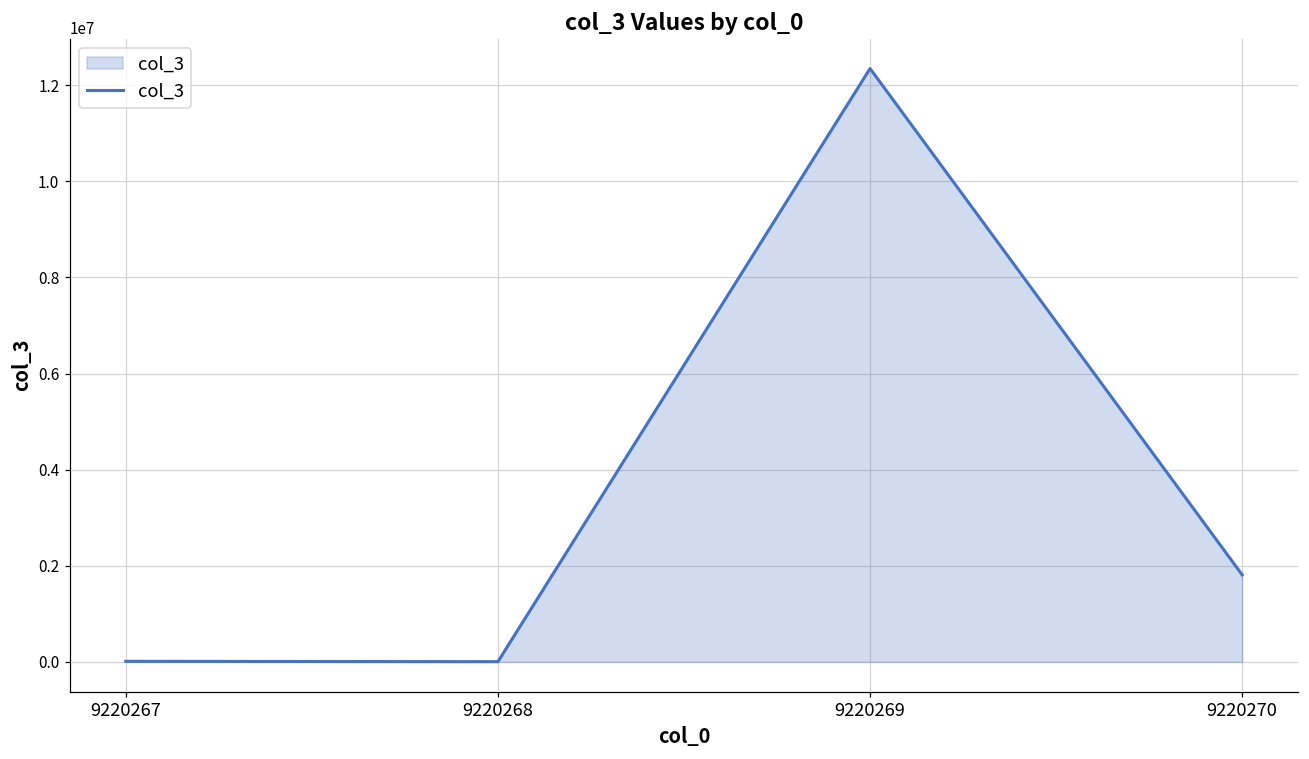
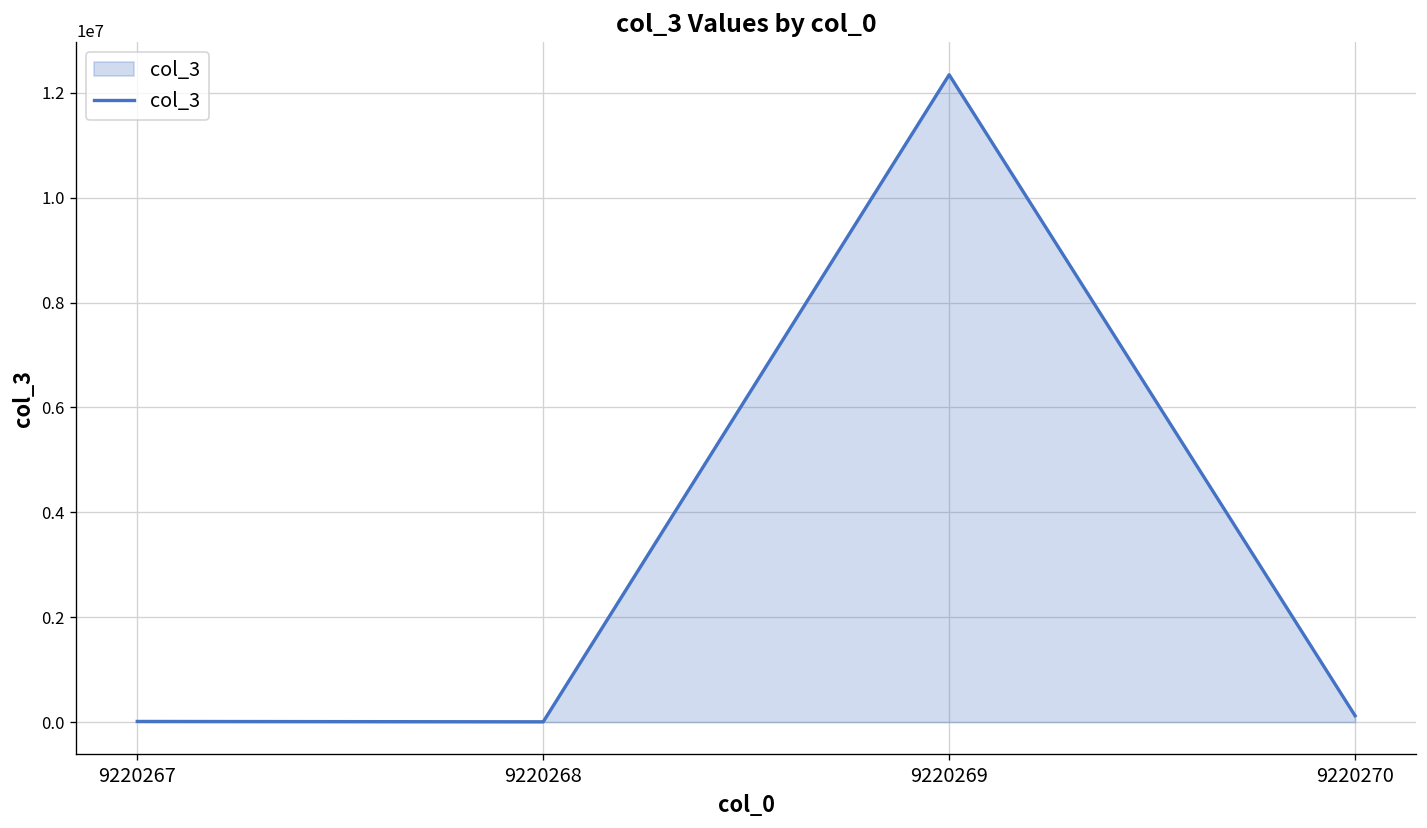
  {
    "9220267": 0,
    "9220268": 0,
    "9220269": 12300000,
-   "9220270": 1800000
+   "9220270": 100000
  }
